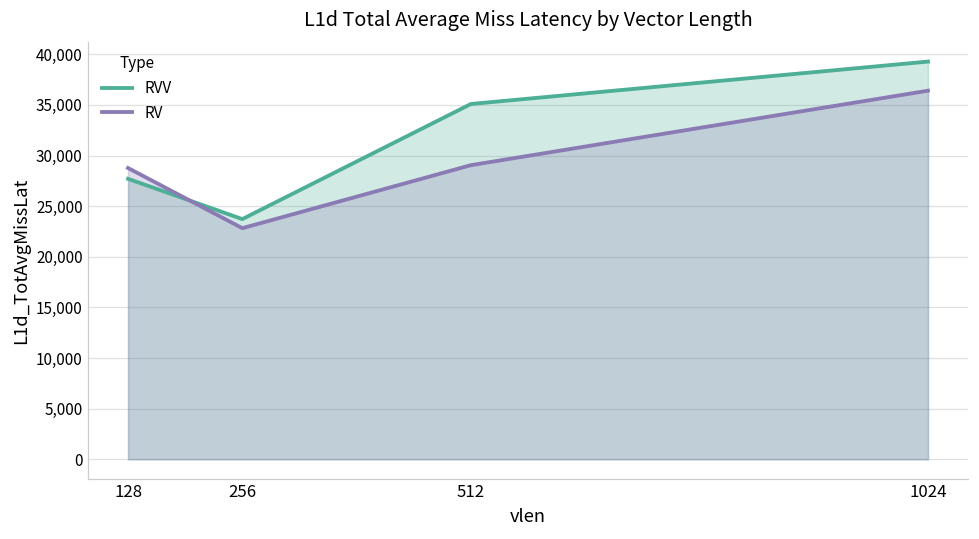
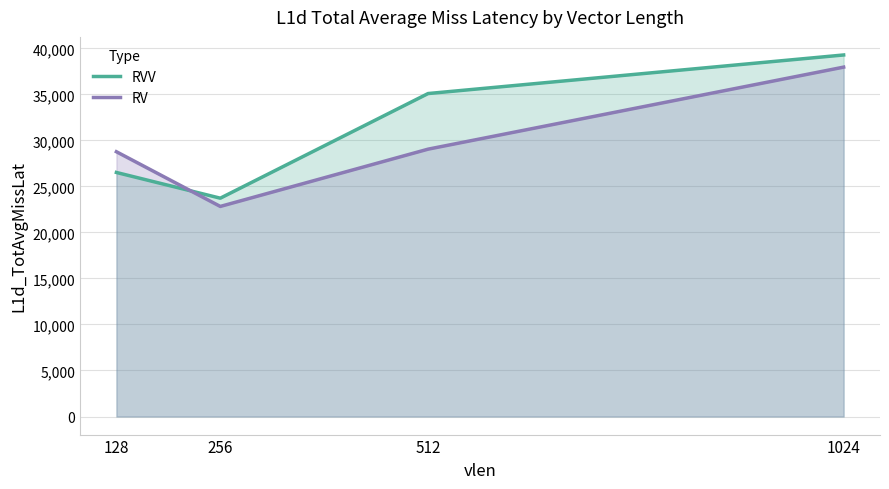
  {
    "RVV": {
-     "128": "28,000",
+     "128": "27,000",
      "256": "24,000",
      "512": "35,000",
      "1024": "39,000"
    },
    "RV": {
      "128": "29,000",
      "256": "23,000",
      "512": "29,000",
-     "1024": "36,000"
+     "1024": "38,000"
    }
  }
